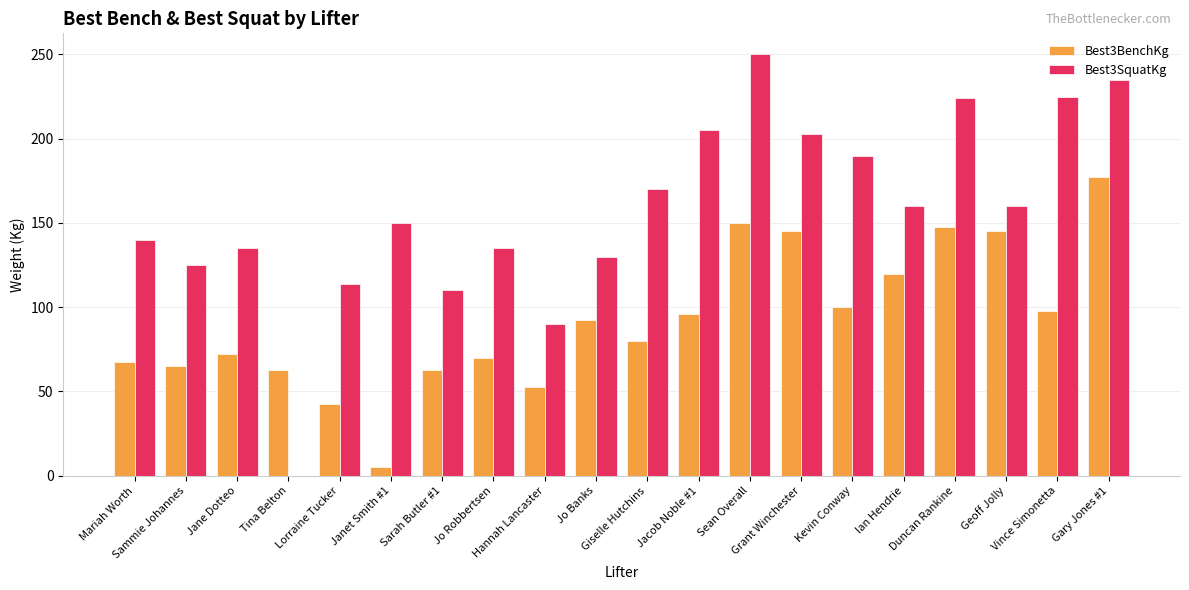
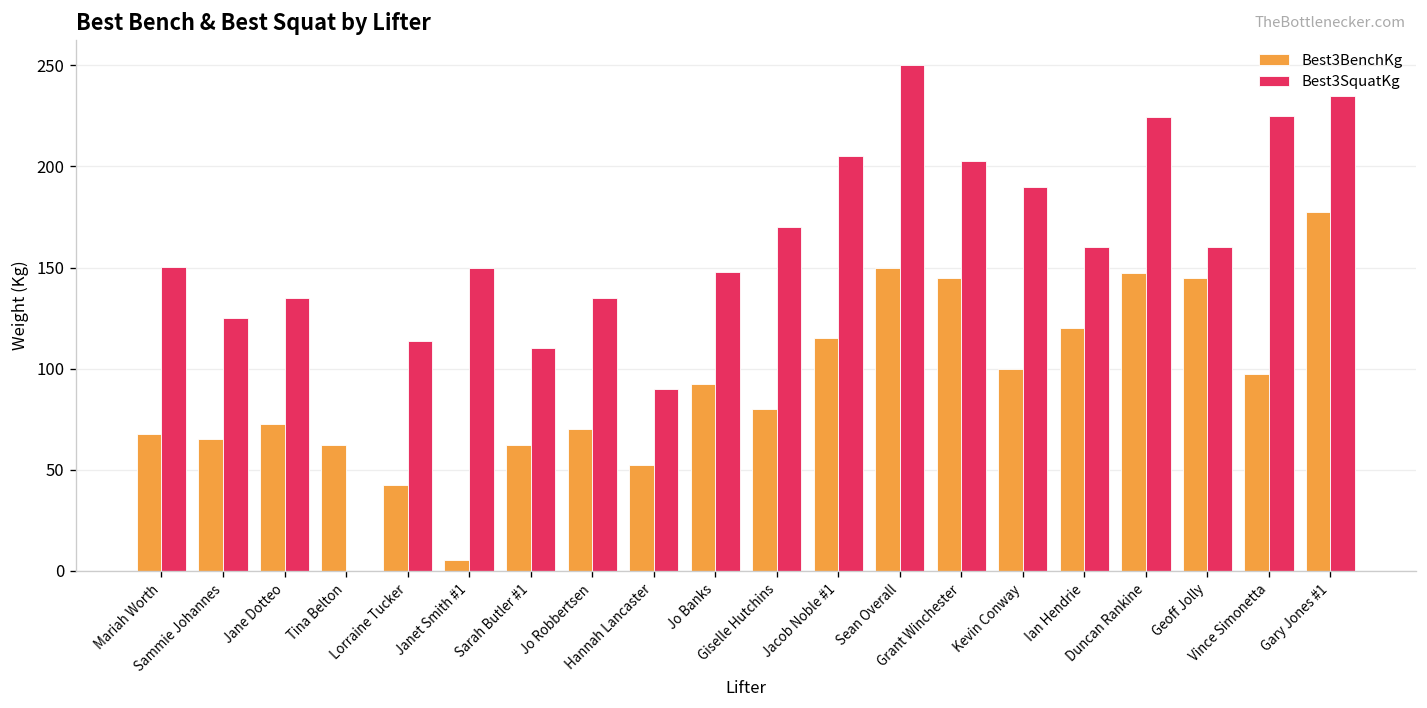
  {
    "Best3BenchKg": {
      "Mariah Worth": 68,
      "Sammie Johannes": 65,
      "Jane Dotteo": 73,
      "Tina Belton": 63,
      "Lorraine Tucker": 43,
      "Janet Smith #1": 5,
      "Sarah Butler #1": 63,
      "Jo Robbertsen": 70,
      "Hannah Lancaster": 53,
      "Jo Banks": 93,
      "Giselle Hutchins": 80,
-     "Jacob Noble #1": 96,
+     "Jacob Noble #1": 115,
      "Sean Overall": 150,
      "Grant Winchester": 145,
      "Kevin Conway": 100,
      "Ian Hendrie": 120,
      "Duncan Rankine": 148,
      "Geoff Jolly": 145,
      "Vince Simonetta": 98,
      "Gary Jones #1": 178
    },
    "Best3SquatKg": {
-     "Mariah Worth": 140,
+     "Mariah Worth": 151,
      "Sammie Johannes": 125,
      "Jane Dotteo": 135,
      "Tina Belton": 0,
      "Lorraine Tucker": 114,
      "Janet Smith #1": 150,
      "Sarah Butler #1": 110,
      "Jo Robbertsen": 135,
      "Hannah Lancaster": 90,
-     "Jo Banks": 130,
+     "Jo Banks": 148,
      "Giselle Hutchins": 170,
      "Jacob Noble #1": 205,
      "Sean Overall": 250,
      "Grant Winchester": 203,
      "Kevin Conway": 190,
      "Ian Hendrie": 160,
      "Duncan Rankine": 224,
      "Geoff Jolly": 160,
      "Vince Simonetta": 225,
      "Gary Jones #1": 235
    }
  }
